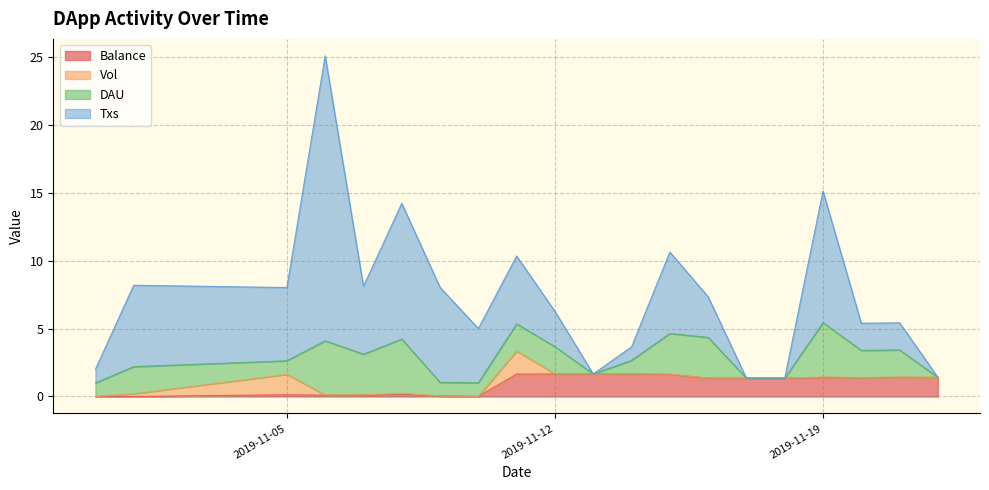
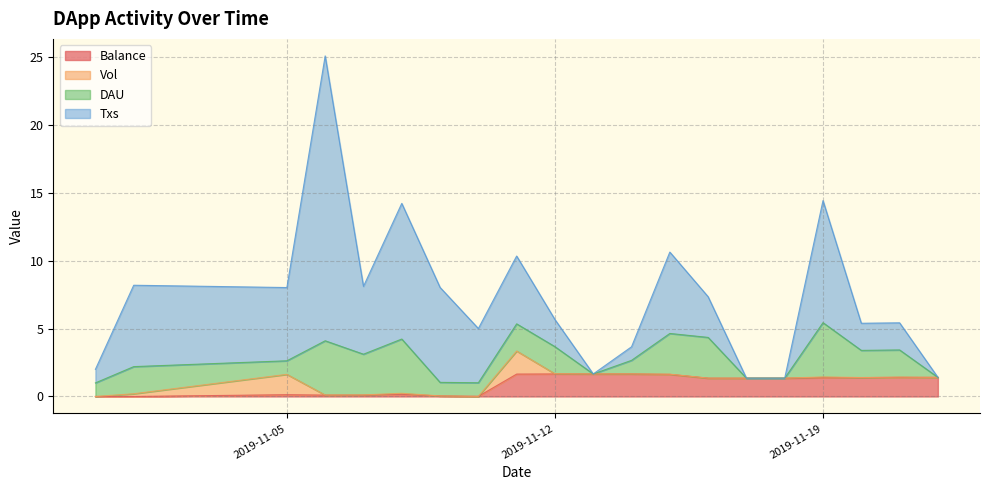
  {
    "Balance": {
      "2019-11-05": 0.1
    },
    "Vol": {
      "2019-11-05": 1.5
    },
    "DAU": {
      "2019-11-05": 1.0,
      "2019-11-12": 2.0,
      "2019-11-19": 4.0
    },
    "Txs": {
      "2019-11-05": 5.4,
-     "2019-11-12": 2.6,
-     "2019-11-19": 9.7
+     "2019-11-12": 2.0,
+     "2019-11-19": 9.0
    }
  }
